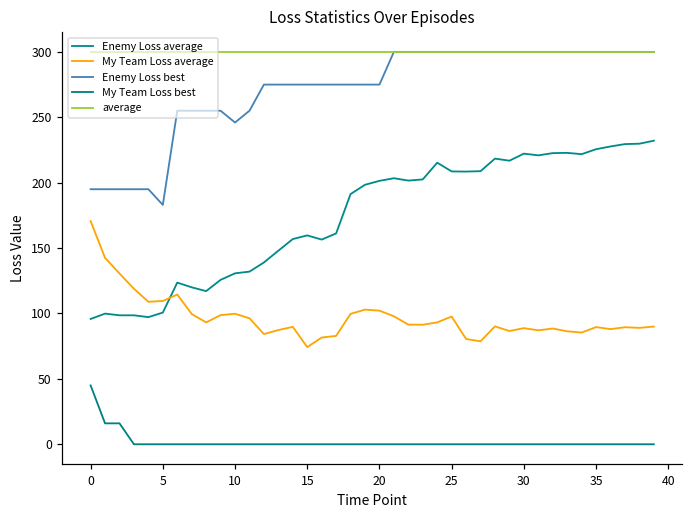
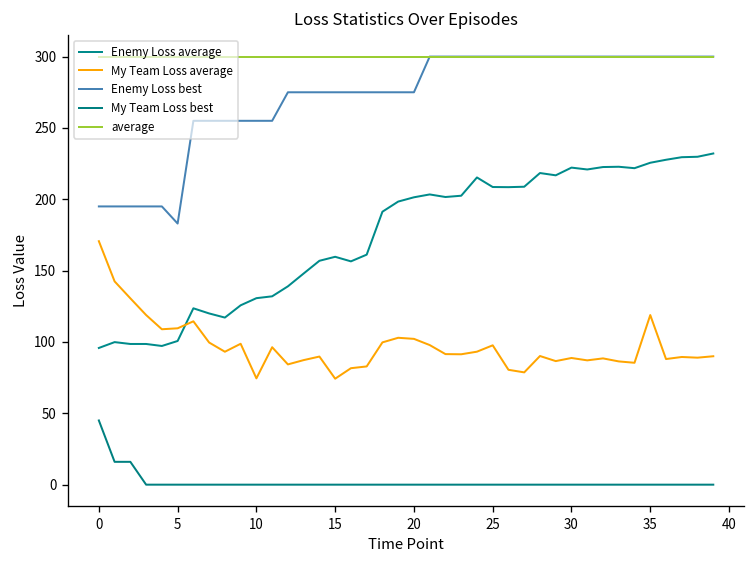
  {
    "My Team Loss average": {
      "0": 171,
      "5": 110,
-     "10": 100,
+     "10": 75,
      "15": 74,
      "20": 102,
      "25": 98,
      "30": 89,
-     "35": 90
+     "35": 119
    },
    "Enemy Loss best": {
      "0": 195,
      "5": 183,
-     "10": 246,
+     "10": 255,
      "15": 275,
      "20": 275
    },
    "average": {
      "10": 300,
      "15": 300,
      "20": 300
    }
  }
